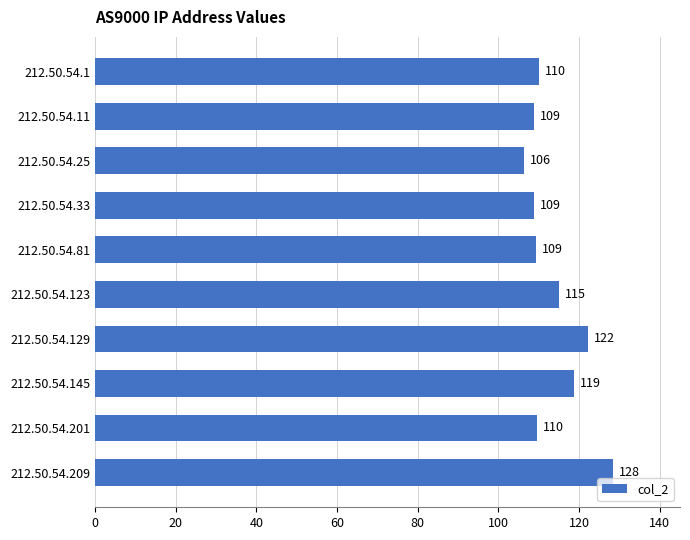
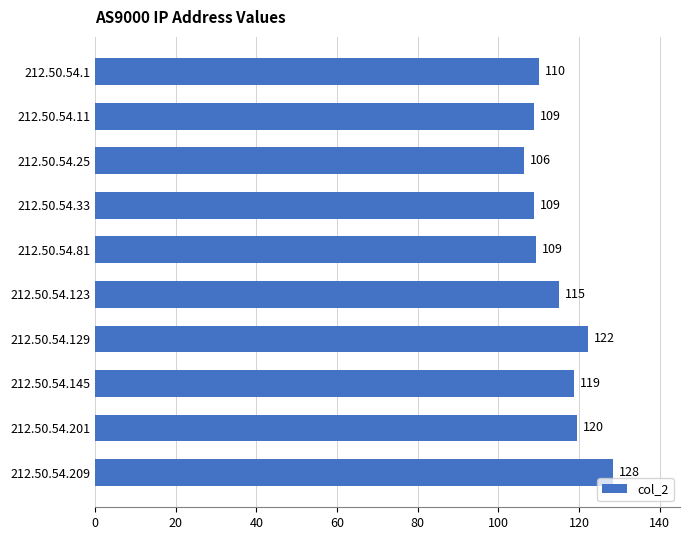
  {
    "212.50.54.1": 110,
    "212.50.54.11": 109,
    "212.50.54.25": 106,
    "212.50.54.33": 109,
    "212.50.54.81": 109,
    "212.50.54.123": 115,
    "212.50.54.129": 122,
    "212.50.54.145": 119,
-   "212.50.54.201": 110
+   "212.50.54.201": 120
  }
